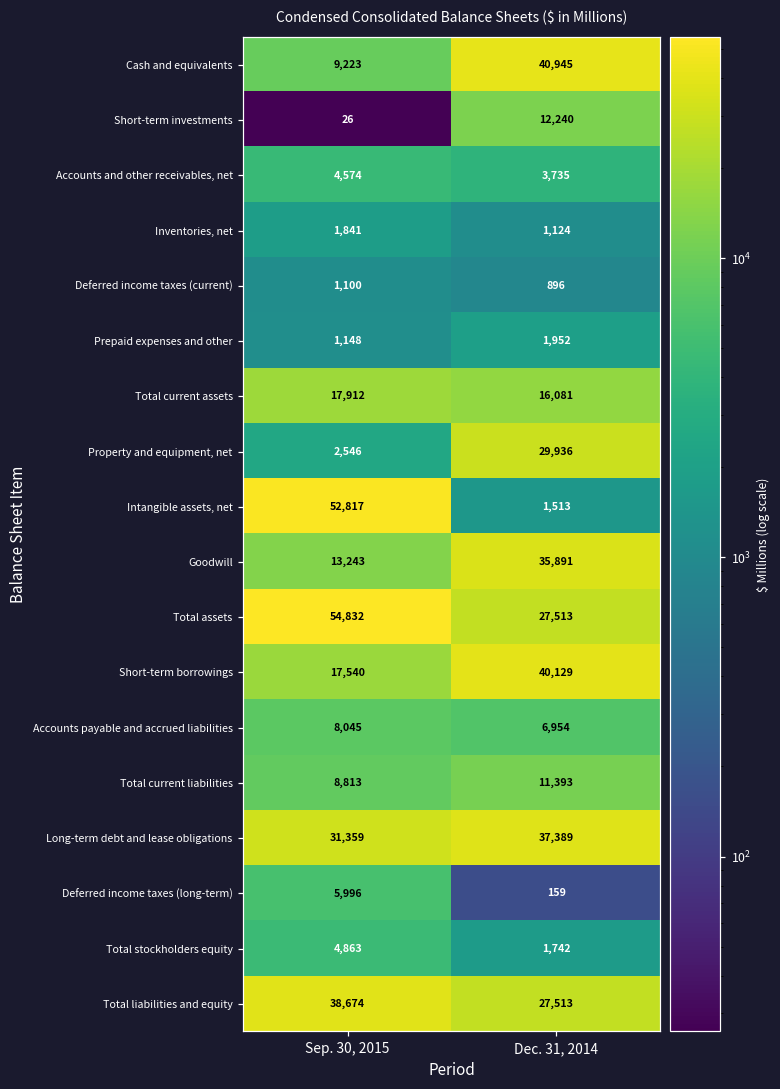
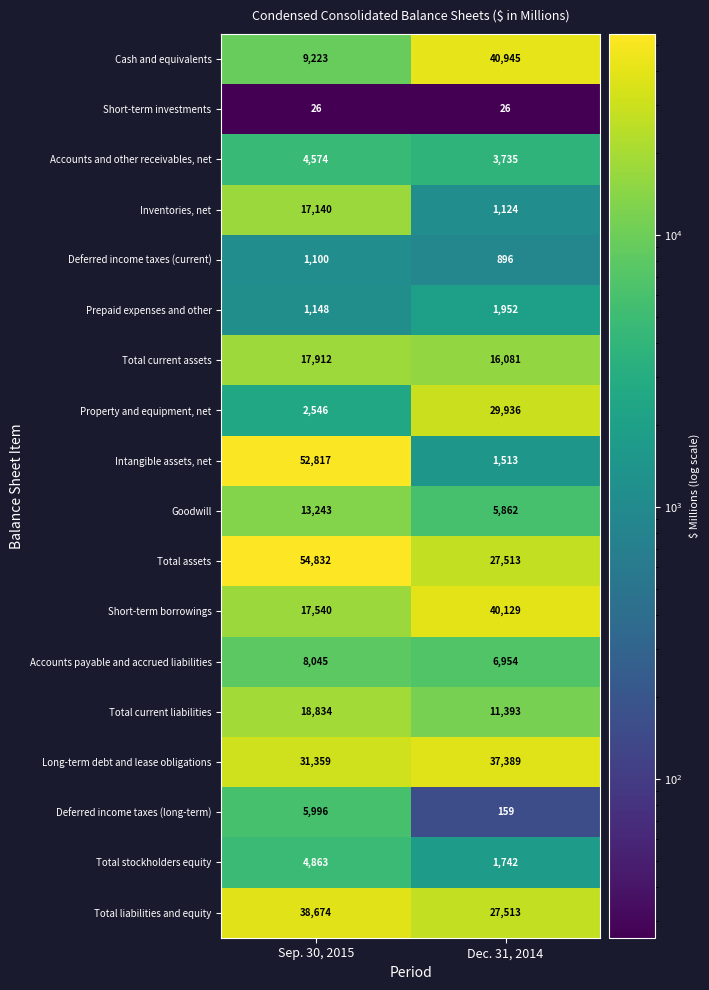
  {
    "Cash and equivalents": {
      "Sep. 30, 2015": "9,223",
      "Dec. 31, 2014": "40,945"
    },
    "Short-term investments": {
      "Sep. 30, 2015": "26",
-     "Dec. 31, 2014": "12,240"
+     "Dec. 31, 2014": "26"
    },
    "Accounts and other receivables, net": {
      "Sep. 30, 2015": "4,574",
      "Dec. 31, 2014": "3,735"
    },
    "Inventories, net": {
-     "Sep. 30, 2015": "1,841",
+     "Sep. 30, 2015": "17,140",
      "Dec. 31, 2014": "1,124"
    },
    "Deferred income taxes (current)": {
      "Sep. 30, 2015": "1,100",
      "Dec. 31, 2014": "896"
    },
    "Prepaid expenses and other": {
      "Sep. 30, 2015": "1,148",
      "Dec. 31, 2014": "1,952"
    },
    "Total current assets": {
      "Sep. 30, 2015": "17,912",
      "Dec. 31, 2014": "16,081"
    },
    "Property and equipment, net": {
      "Sep. 30, 2015": "2,546",
      "Dec. 31, 2014": "29,936"
    },
    "Intangible assets, net": {
      "Sep. 30, 2015": "52,817",
      "Dec. 31, 2014": "1,513"
    },
    "Goodwill": {
      "Sep. 30, 2015": "13,243",
-     "Dec. 31, 2014": "35,891"
+     "Dec. 31, 2014": "5,862"
    },
    "Total assets": {
      "Sep. 30, 2015": "54,832",
      "Dec. 31, 2014": "27,513"
    },
    "Short-term borrowings": {
      "Sep. 30, 2015": "17,540",
      "Dec. 31, 2014": "40,129"
    },
    "Accounts payable and accrued liabilities": {
      "Sep. 30, 2015": "8,045",
      "Dec. 31, 2014": "6,954"
    },
    "Total current liabilities": {
-     "Sep. 30, 2015": "8,813",
+     "Sep. 30, 2015": "18,834",
      "Dec. 31, 2014": "11,393"
    },
    "Long-term debt and lease obligations": {
      "Sep. 30, 2015": "31,359",
      "Dec. 31, 2014": "37,389"
    },
    "Deferred income taxes (long-term)": {
      "Sep. 30, 2015": "5,996",
      "Dec. 31, 2014": "159"
    },
    "Total stockholders equity": {
      "Sep. 30, 2015": "4,863",
      "Dec. 31, 2014": "1,742"
    },
    "Total liabilities and equity": {
      "Sep. 30, 2015": "38,674",
      "Dec. 31, 2014": "27,513"
    }
  }
